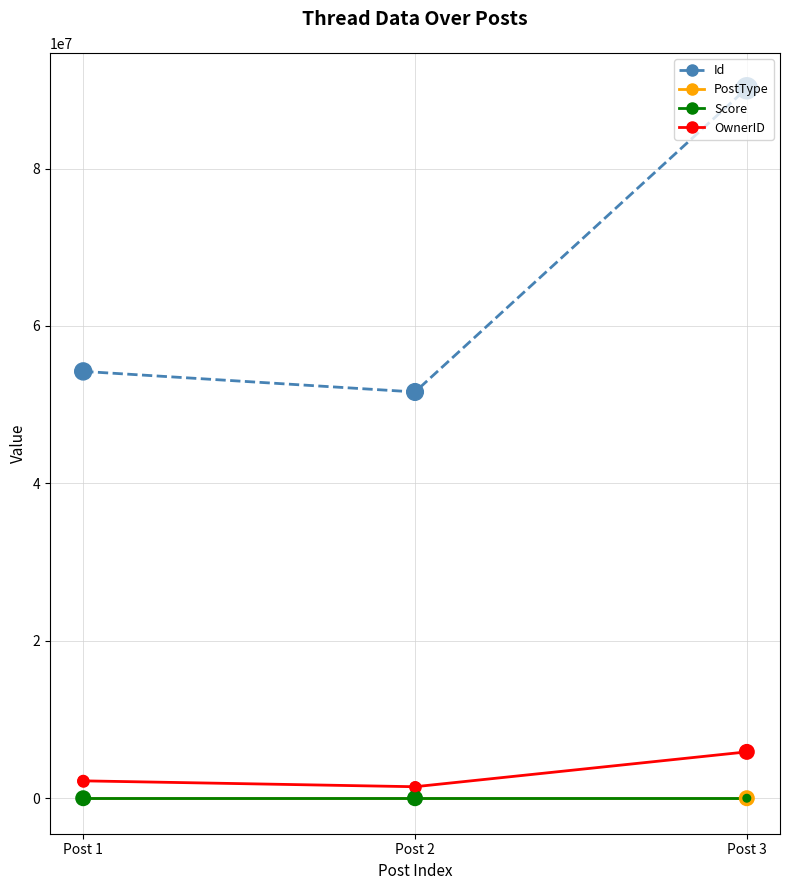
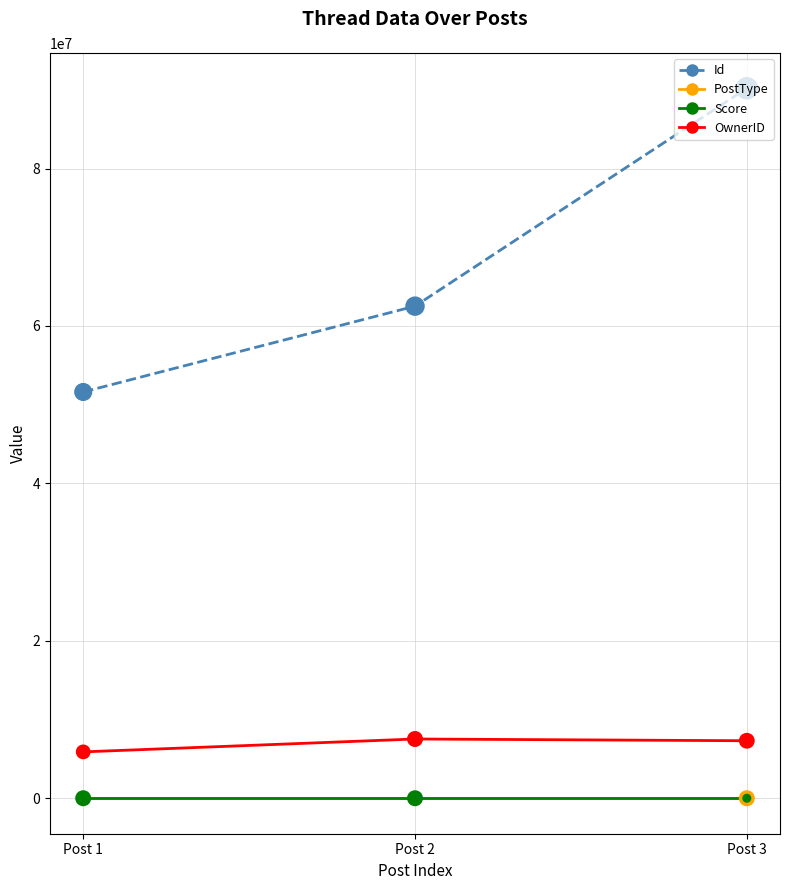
  {
    "Id": {
-     "Post 1": 54000000,
-     "Post 2": 52000000
+     "Post 1": 52000000,
+     "Post 2": 63000000
    },
    "Score": {
      "Post 1": 0,
      "Post 2": 0,
      "Post 3": 0
    },
    "OwnerID": {
-     "Post 1": 2000000,
-     "Post 2": 1000000,
-     "Post 3": 6000000
+     "Post 1": 6000000,
+     "Post 2": 8000000,
+     "Post 3": 7000000
    }
  }
